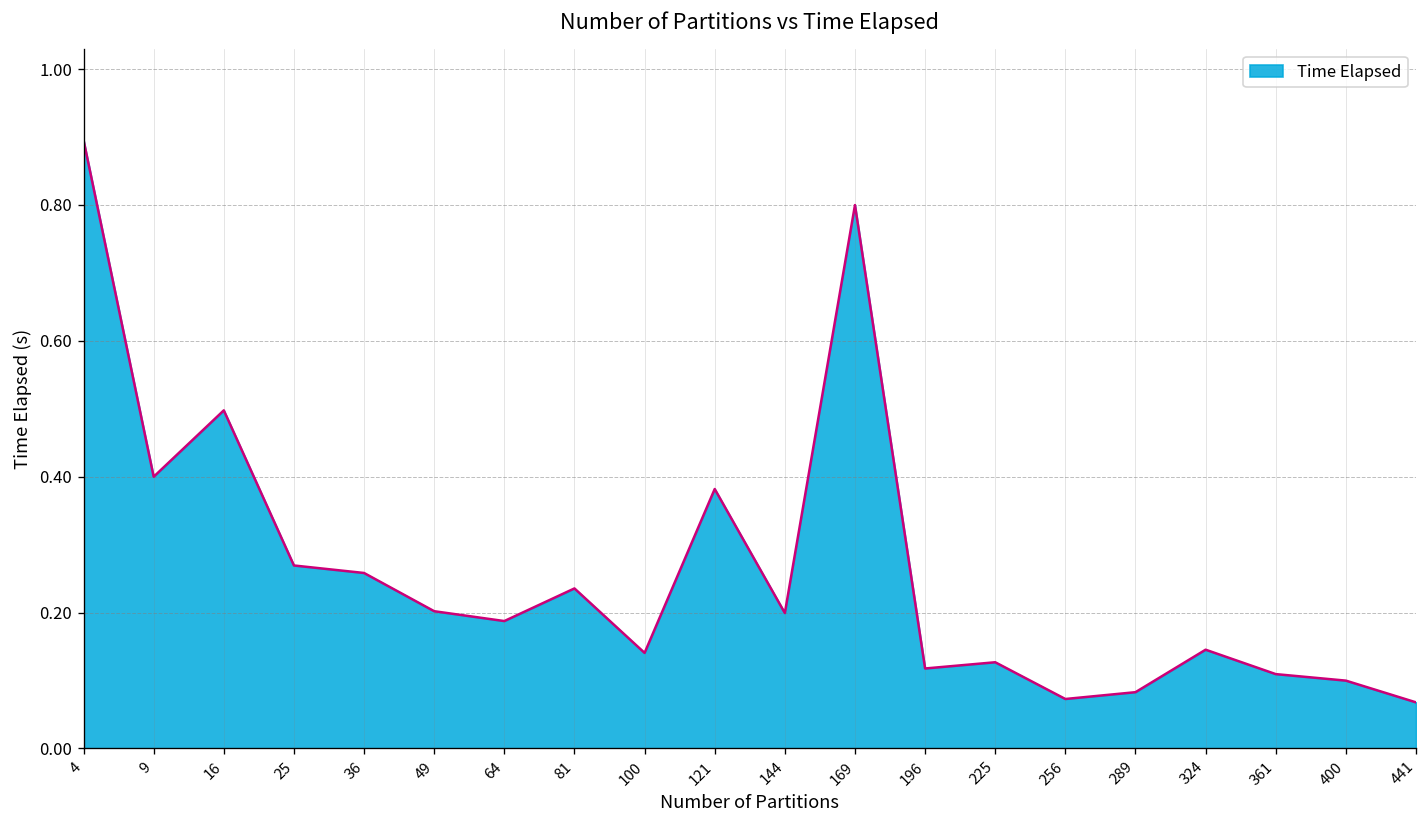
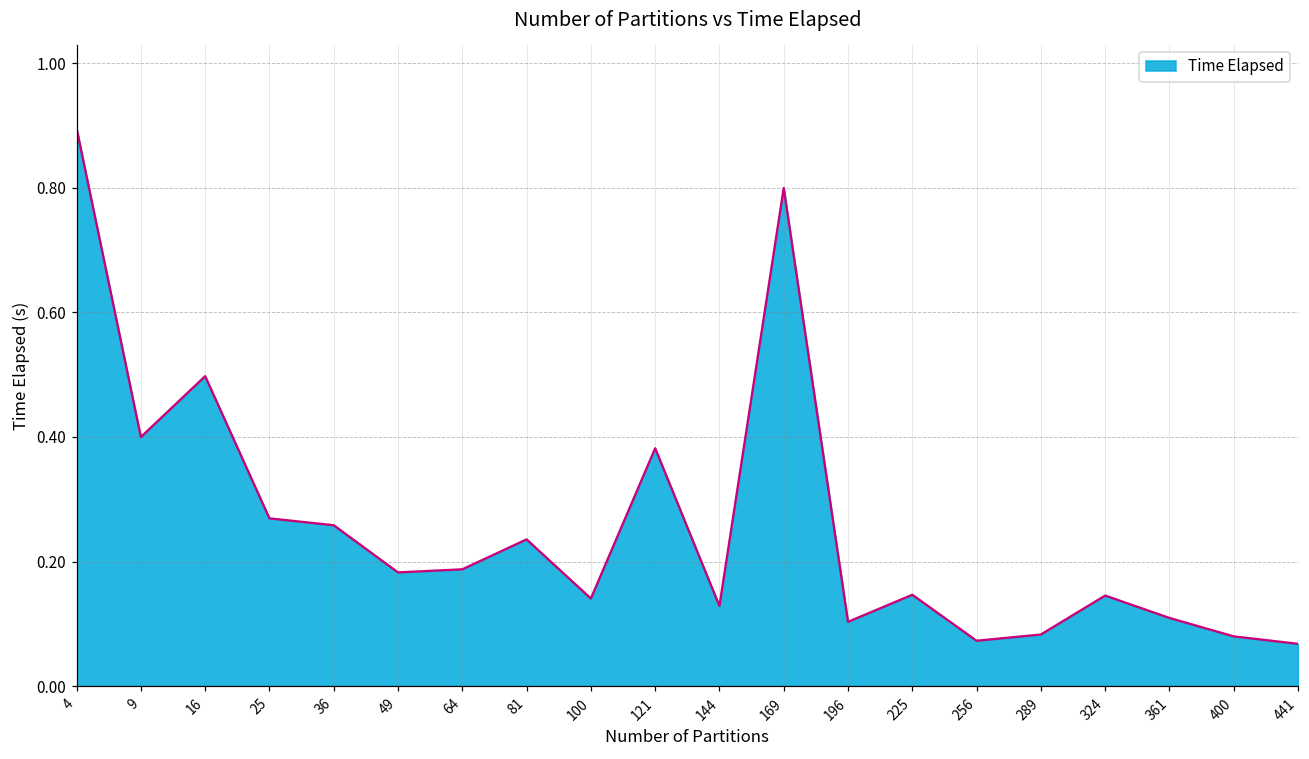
  {
    "4": 0.90,
    "9": 0.40,
    "16": 0.50,
    "25": 0.27,
    "36": 0.26,
-   "49": 0.20,
+   "49": 0.18,
    "64": 0.19,
    "81": 0.24,
    "100": 0.14,
    "121": 0.38,
-   "144": 0.20,
+   "144": 0.13,
    "169": 0.80,
-   "196": 0.12,
-   "225": 0.13,
+   "196": 0.10,
+   "225": 0.15,
    "256": 0.07,
    "289": 0.08,
    "324": 0.15,
    "361": 0.11,
-   "400": 0.10,
+   "400": 0.08,
    "441": 0.07
  }
